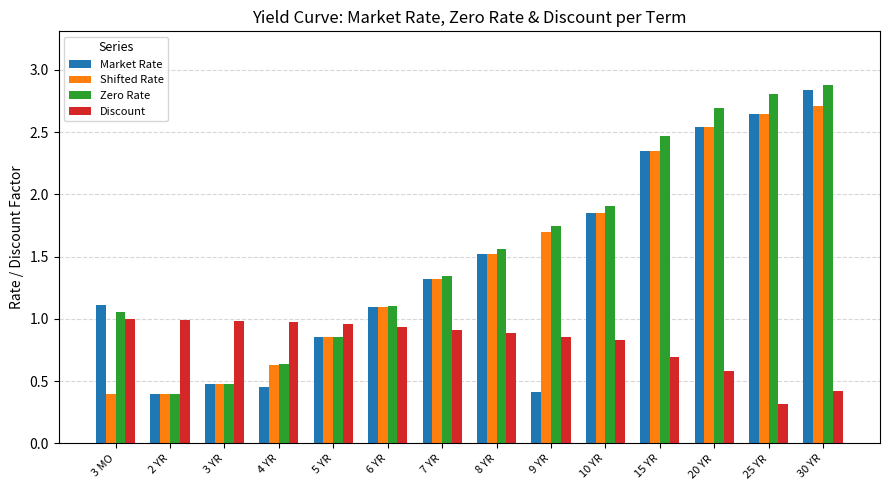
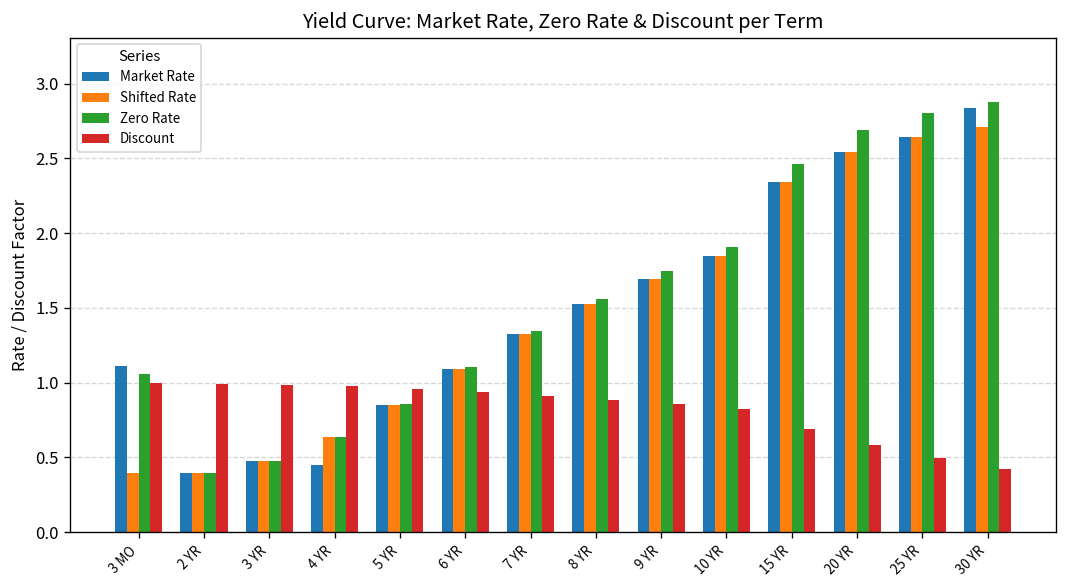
  {
    "Market Rate": {
      "3 MO": 1.11,
      "2 YR": 0.40,
      "3 YR": 0.48,
      "4 YR": 0.45,
      "5 YR": 0.85,
      "6 YR": 1.09,
      "7 YR": 1.32,
      "8 YR": 1.52,
-     "9 YR": 0.41,
+     "9 YR": 1.70,
      "10 YR": 1.85,
      "15 YR": 2.34,
      "20 YR": 2.54,
      "25 YR": 2.64,
      "30 YR": 2.84
    },
    "Shifted Rate": {
      "3 MO": 0.39,
      "2 YR": 0.40,
      "3 YR": 0.48,
      "4 YR": 0.63,
      "5 YR": 0.85,
      "6 YR": 1.09,
      "7 YR": 1.32,
      "8 YR": 1.52,
      "9 YR": 1.70,
      "10 YR": 1.85,
      "15 YR": 2.34,
      "20 YR": 2.54,
      "25 YR": 2.64,
      "30 YR": 2.71
    },
    "Zero Rate": {
      "3 MO": 1.06,
      "2 YR": 0.40,
      "3 YR": 0.48,
      "4 YR": 0.64,
      "5 YR": 0.86,
      "6 YR": 1.11,
      "7 YR": 1.35,
      "8 YR": 1.56,
      "9 YR": 1.74,
      "10 YR": 1.91,
      "15 YR": 2.46,
      "20 YR": 2.69,
      "25 YR": 2.80,
      "30 YR": 2.88
    },
    "Discount": {
      "3 MO": 1.00,
      "2 YR": 0.99,
      "3 YR": 0.99,
      "4 YR": 0.97,
      "5 YR": 0.96,
      "6 YR": 0.94,
      "7 YR": 0.91,
      "8 YR": 0.88,
      "9 YR": 0.86,
      "10 YR": 0.83,
      "15 YR": 0.69,
      "20 YR": 0.59,
-     "25 YR": 0.32,
+     "25 YR": 0.50,
      "30 YR": 0.42
    }
  }
